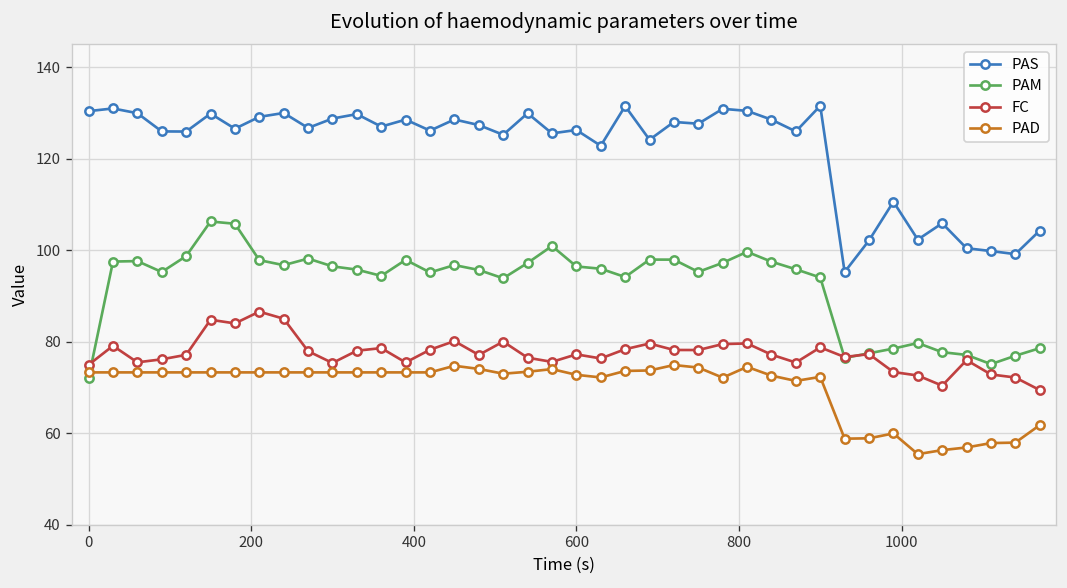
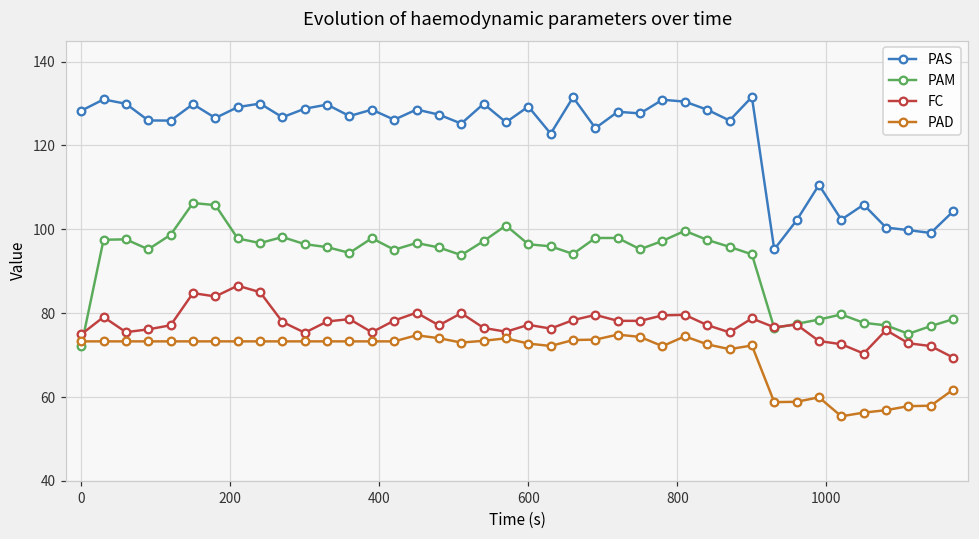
  {
    "PAS": {
-     "0": 130,
-     "600": 126
+     "0": 128,
+     "600": 129
    },
    "PAM": {
      "0": 72,
      "600": 96
    },
    "FC": {
      "0": 75,
      "600": 77
    },
    "PAD": {
      "0": 73,
      "600": 73
    }
  }
